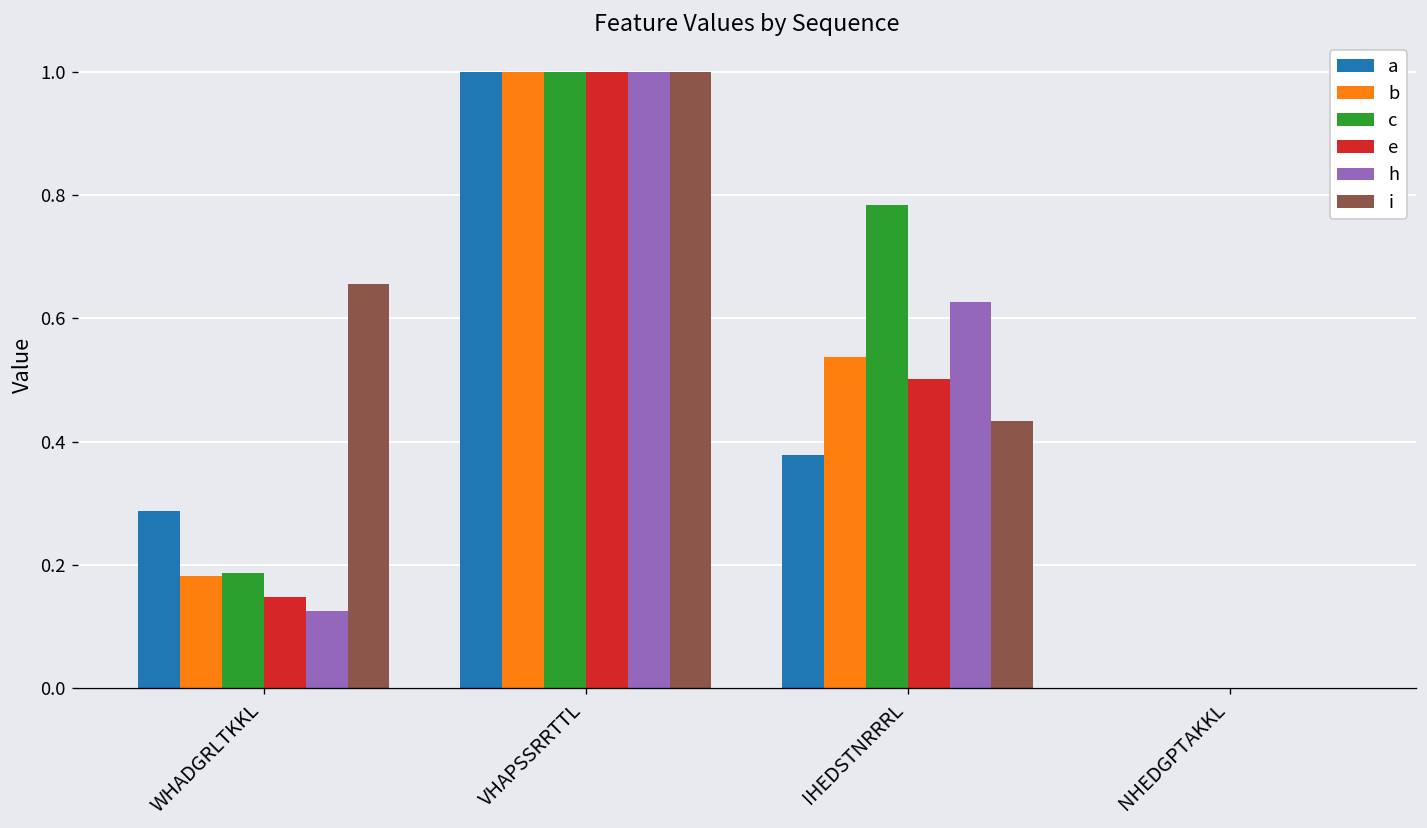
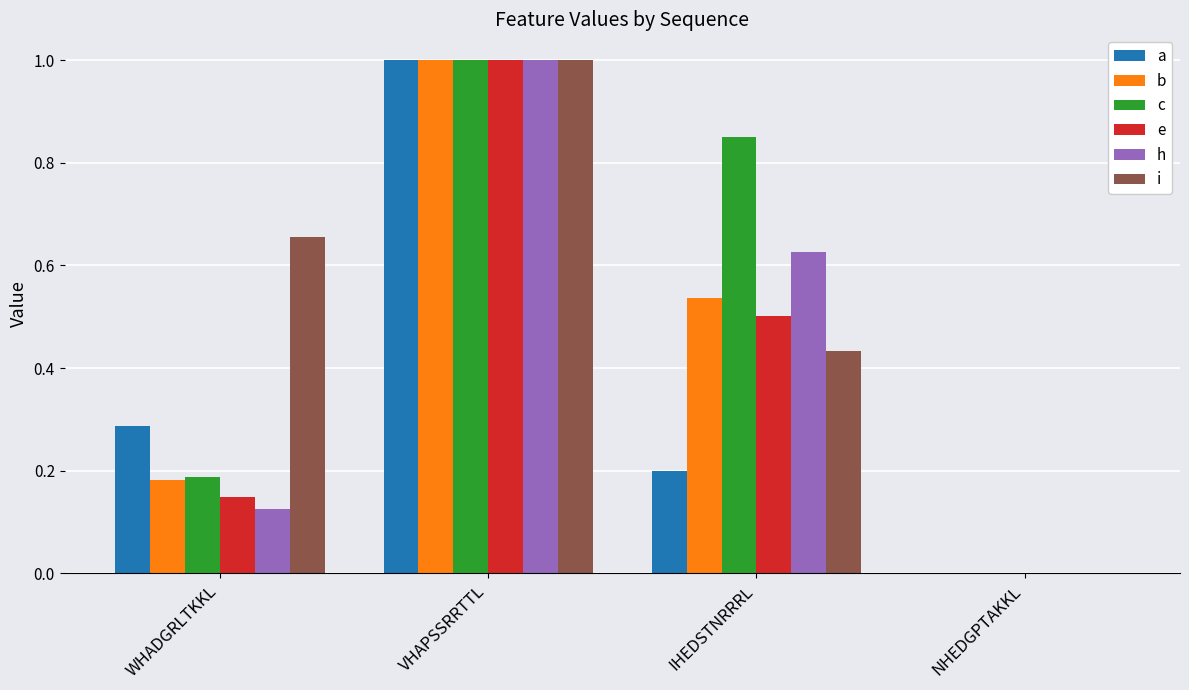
  {
    "a": {
      "WHADGRLTKKL": 0.29,
      "VHAPSSRRTTL": 1.00,
-     "IHEDSTNRRRL": 0.38,
+     "IHEDSTNRRRL": 0.20,
      "NHEDGPTAKKL": 0.00
    },
    "b": {
      "WHADGRLTKKL": 0.18,
      "VHAPSSRRTTL": 1.00,
      "IHEDSTNRRRL": 0.54,
      "NHEDGPTAKKL": 0.00
    },
    "c": {
      "WHADGRLTKKL": 0.19,
      "VHAPSSRRTTL": 1.00,
-     "IHEDSTNRRRL": 0.78,
+     "IHEDSTNRRRL": 0.85,
      "NHEDGPTAKKL": 0.00
    },
    "e": {
      "WHADGRLTKKL": 0.15,
      "VHAPSSRRTTL": 1.00,
      "IHEDSTNRRRL": 0.50,
      "NHEDGPTAKKL": 0.00
    },
    "h": {
      "WHADGRLTKKL": 0.13,
      "VHAPSSRRTTL": 1.00,
      "IHEDSTNRRRL": 0.63,
      "NHEDGPTAKKL": 0.00
    },
    "i": {
      "WHADGRLTKKL": 0.66,
      "VHAPSSRRTTL": 1.00,
      "IHEDSTNRRRL": 0.43,
      "NHEDGPTAKKL": 0.00
    }
  }
